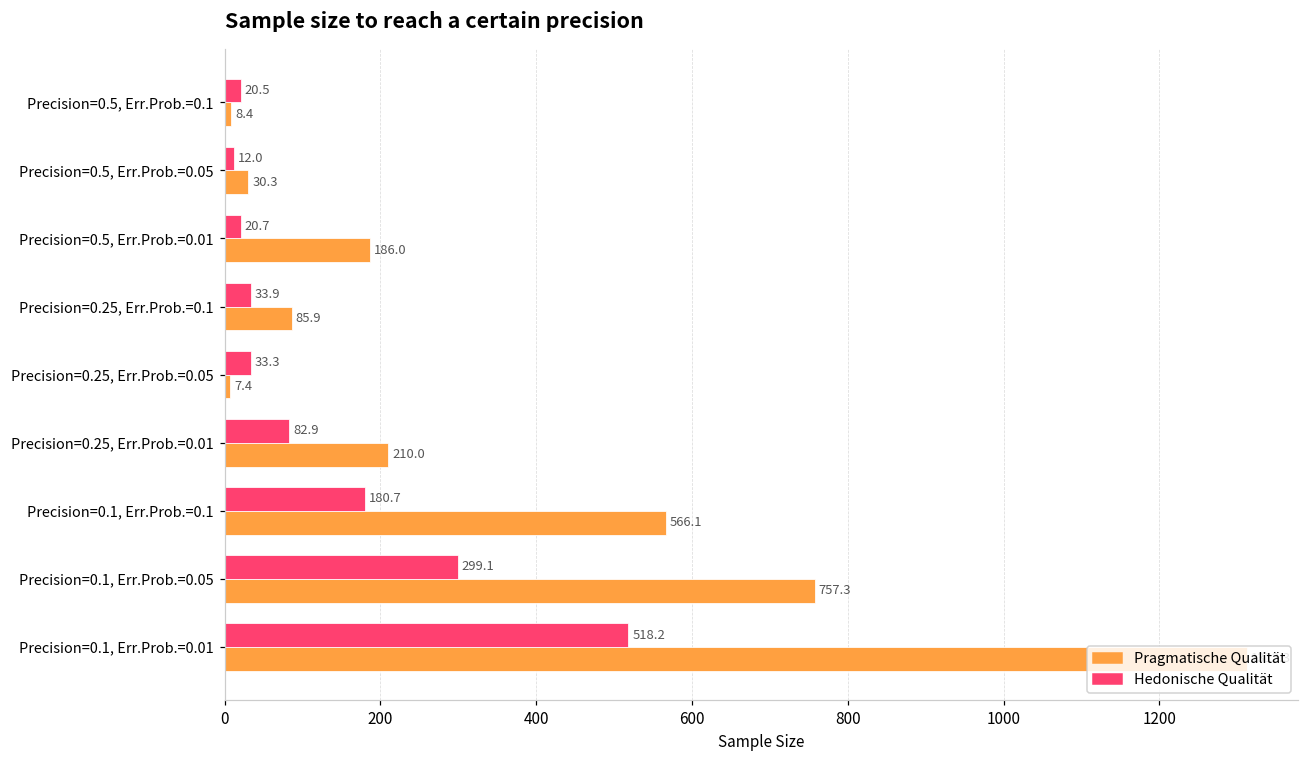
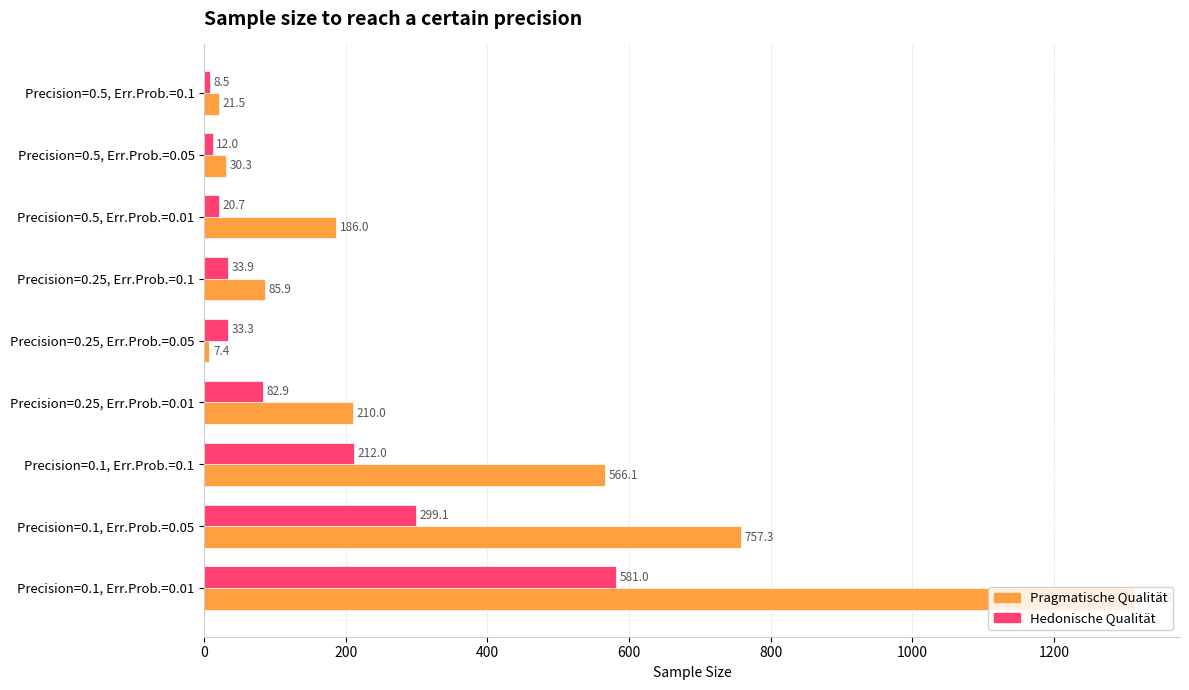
  {
    "Pragmatische Qualität": {
-     "Precision=0.5, Err.Prob.=0.1": 8.4,
+     "Precision=0.5, Err.Prob.=0.1": 21.5,
      "Precision=0.5, Err.Prob.=0.05": 30.3,
      "Precision=0.5, Err.Prob.=0.01": 186.0,
      "Precision=0.25, Err.Prob.=0.1": 85.9,
      "Precision=0.25, Err.Prob.=0.05": 7.4,
      "Precision=0.25, Err.Prob.=0.01": 210.0,
      "Precision=0.1, Err.Prob.=0.1": 566.1,
      "Precision=0.1, Err.Prob.=0.05": 757.3
    },
    "Hedonische Qualität": {
-     "Precision=0.5, Err.Prob.=0.1": 20.5,
+     "Precision=0.5, Err.Prob.=0.1": 8.5,
      "Precision=0.5, Err.Prob.=0.05": 12.0,
      "Precision=0.5, Err.Prob.=0.01": 20.7,
      "Precision=0.25, Err.Prob.=0.1": 33.9,
      "Precision=0.25, Err.Prob.=0.05": 33.3,
      "Precision=0.25, Err.Prob.=0.01": 82.9,
-     "Precision=0.1, Err.Prob.=0.1": 180.7,
+     "Precision=0.1, Err.Prob.=0.1": 212.0,
      "Precision=0.1, Err.Prob.=0.05": 299.1,
-     "Precision=0.1, Err.Prob.=0.01": 518.2
+     "Precision=0.1, Err.Prob.=0.01": 581.0
    }
  }
